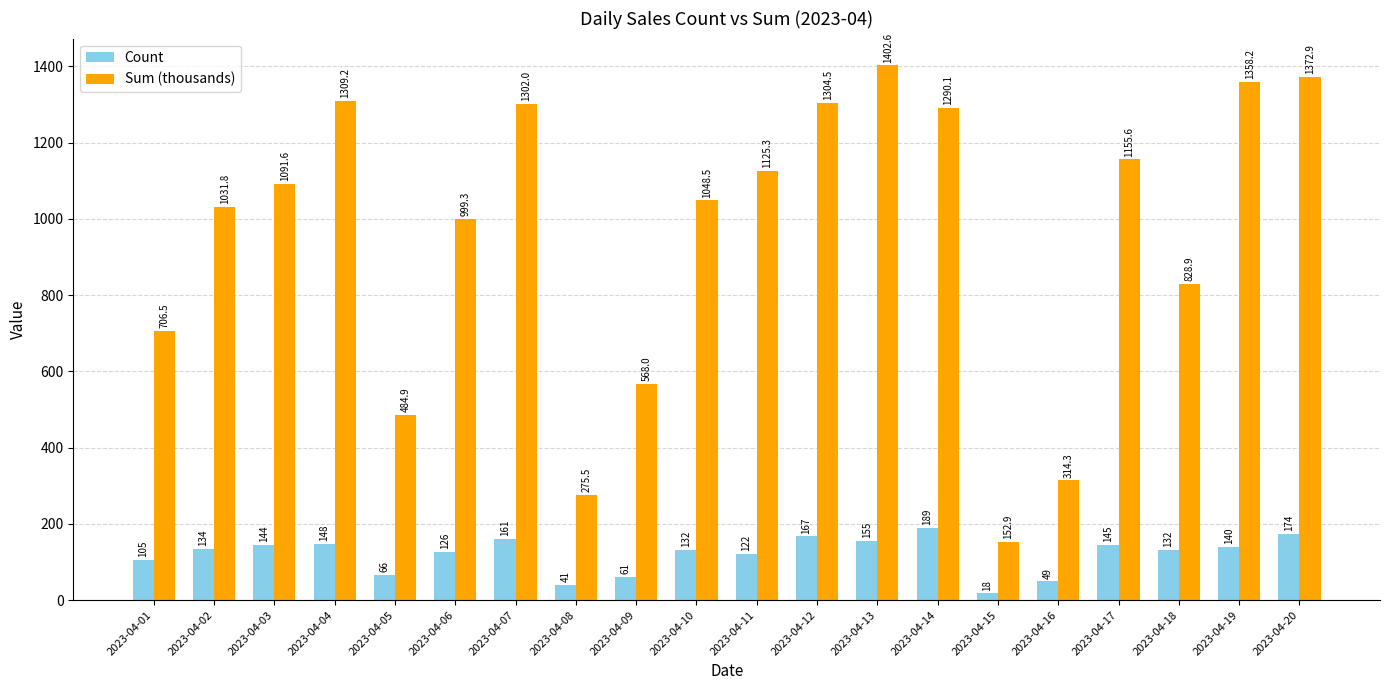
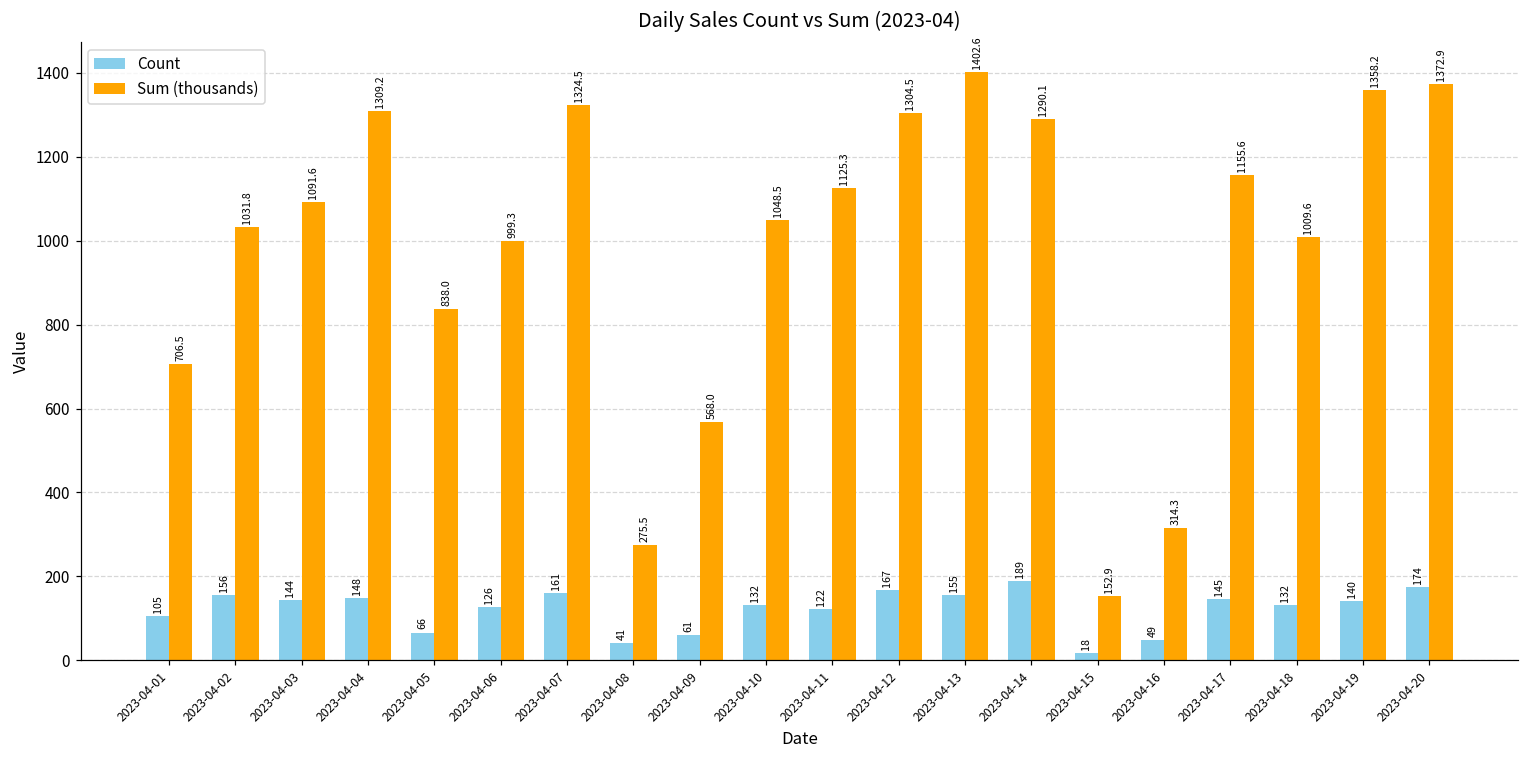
  {
    "Count": {
      "2023-04-01": 105,
-     "2023-04-02": 134,
+     "2023-04-02": 156,
      "2023-04-03": 144,
      "2023-04-04": 148,
      "2023-04-05": 66,
      "2023-04-06": 126,
      "2023-04-07": 161,
      "2023-04-08": 41,
      "2023-04-09": 61,
      "2023-04-10": 132,
      "2023-04-11": 122,
      "2023-04-12": 167,
      "2023-04-13": 155,
      "2023-04-14": 189,
      "2023-04-15": 18,
      "2023-04-16": 49,
      "2023-04-17": 145,
      "2023-04-18": 132,
      "2023-04-19": 140,
      "2023-04-20": 174
    },
    "Sum (thousands)": {
      "2023-04-01": 706.5,
      "2023-04-02": 1031.8,
      "2023-04-03": 1091.6,
      "2023-04-04": 1309.2,
-     "2023-04-05": 484.9,
+     "2023-04-05": 838.0,
      "2023-04-06": 999.3,
-     "2023-04-07": 1302.0,
+     "2023-04-07": 1324.5,
      "2023-04-08": 275.5,
      "2023-04-09": 568.0,
      "2023-04-10": 1048.5,
      "2023-04-11": 1125.3,
      "2023-04-12": 1304.5,
      "2023-04-13": 1402.6,
      "2023-04-14": 1290.1,
      "2023-04-15": 152.9,
      "2023-04-16": 314.3,
      "2023-04-17": 1155.6,
-     "2023-04-18": 828.9,
+     "2023-04-18": 1009.6,
      "2023-04-19": 1358.2,
      "2023-04-20": 1372.9
    }
  }
